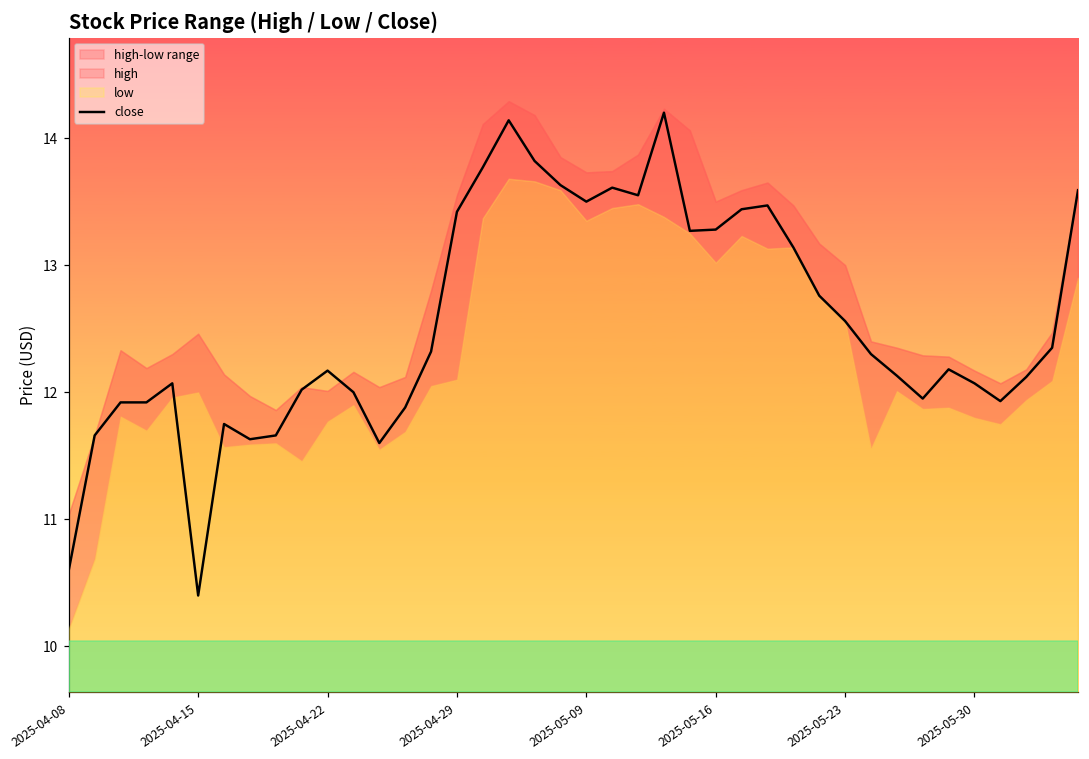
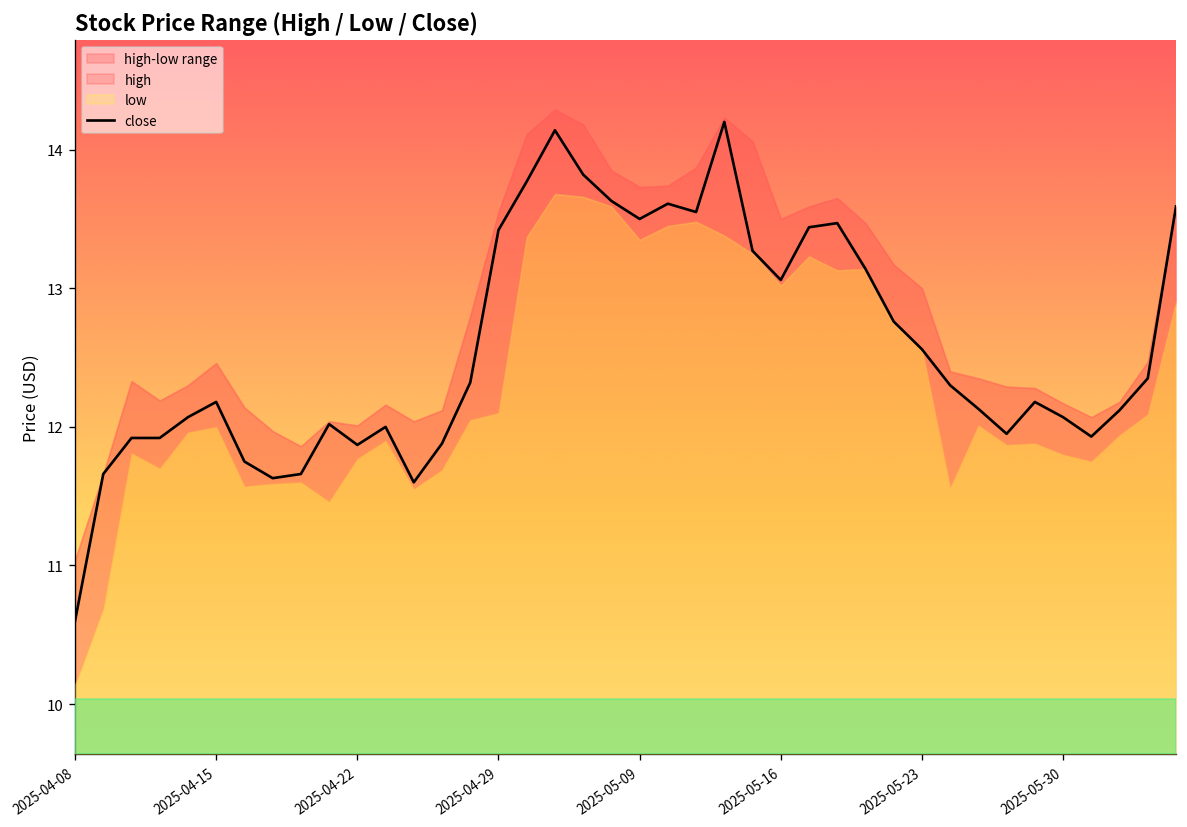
  {
    "close": {
      "2025-04-08": 10.60,
-     "2025-04-15": 10.40,
-     "2025-04-22": 12.17,
+     "2025-04-15": 12.18,
+     "2025-04-22": 11.87,
      "2025-04-29": 13.42,
      "2025-05-09": 13.50,
-     "2025-05-16": 13.28,
+     "2025-05-16": 13.06,
      "2025-05-30": 12.07
    }
  }
